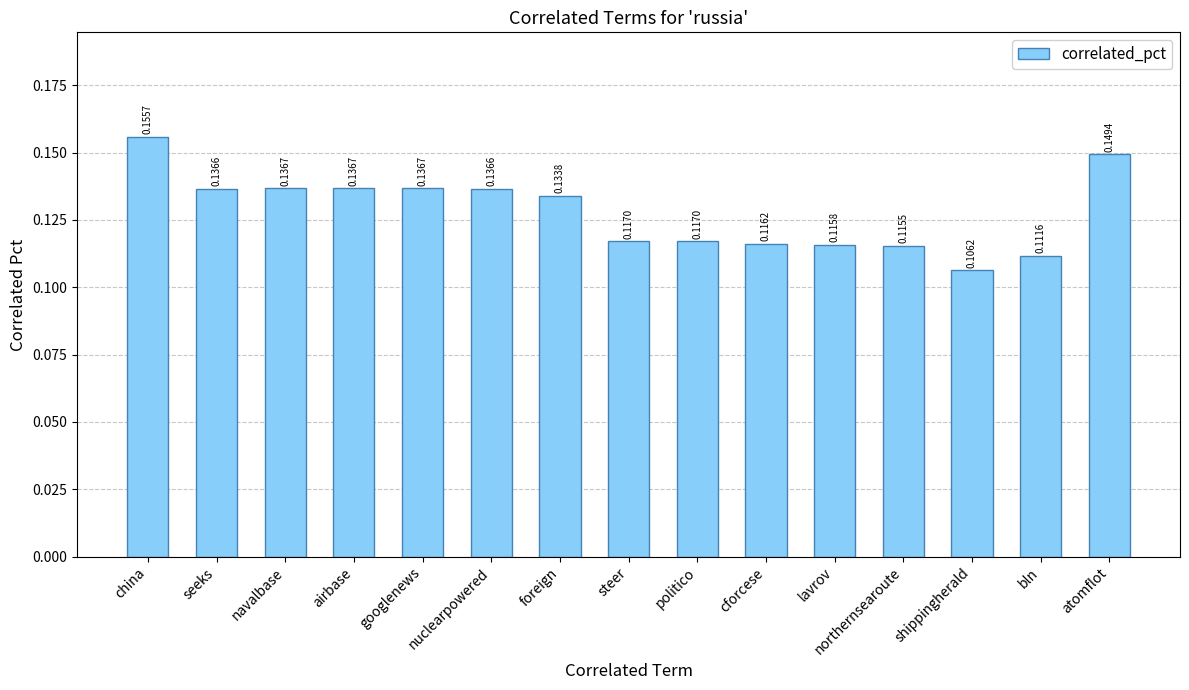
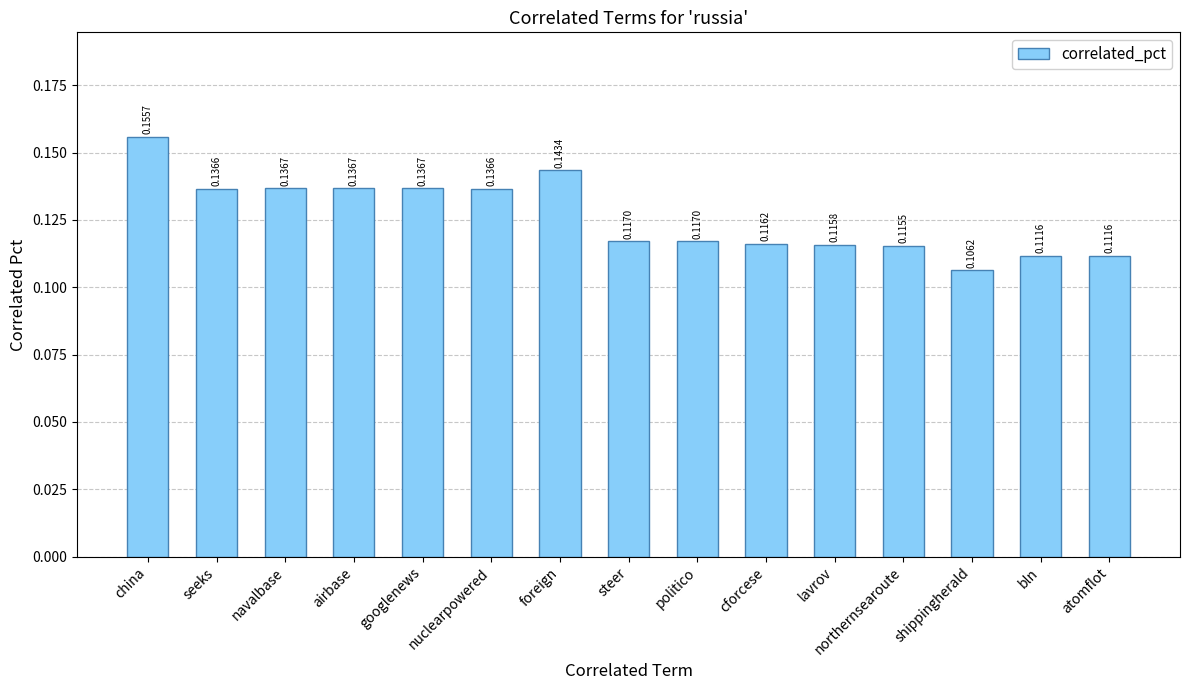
  {
    "china": 0.1557,
    "seeks": 0.1366,
    "navalbase": 0.1367,
    "airbase": 0.1367,
    "googlenews": 0.1367,
    "nuclearpowered": 0.1366,
-   "foreign": 0.1338,
+   "foreign": 0.1434,
    "steer": 0.1170,
    "politico": 0.1170,
    "cforcese": 0.1162,
    "lavrov": 0.1158,
    "northernsearoute": 0.1155,
    "shippingherald": 0.1062,
    "bln": 0.1116,
-   "atomflot": 0.1494
+   "atomflot": 0.1116
  }
